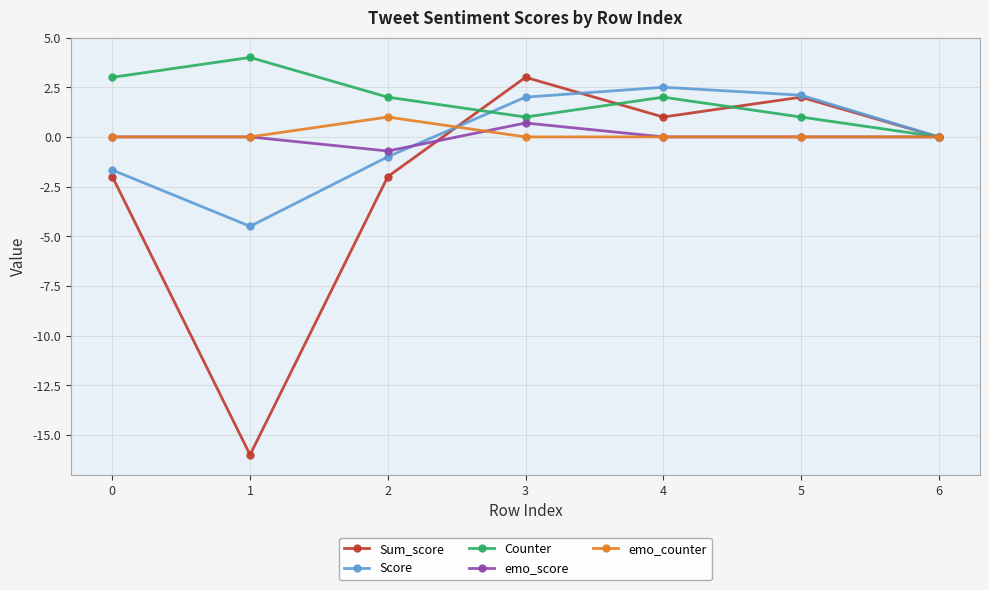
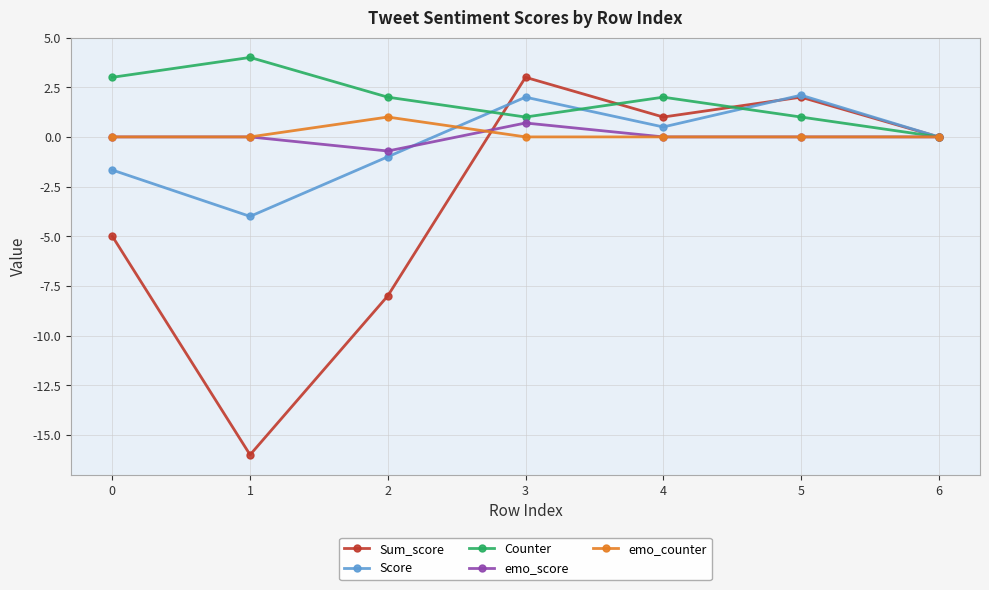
  {
    "Sum_score": {
-     "0": -2,
+     "0": -5,
      "1": -16,
-     "2": -2,
+     "2": -8,
      "3": 3,
      "4": 1
    },
    "Score": {
      "0": -1.7,
-     "1": -4.5,
+     "1": -4.0,
      "2": -1.0,
      "3": 2.0,
-     "4": 2.5
+     "4": 0.5
    },
    "Counter": {
      "0": 3.0,
      "1": 4.0,
      "2": 2.0,
      "3": 1.0,
      "4": 2.0,
      "5": 1.0
    },
    "emo_score": {
      "2": -0.7,
      "3": 0.7
    },
    "emo_counter": {
      "2": 1.0,
      "3": 0.0
    }
  }
